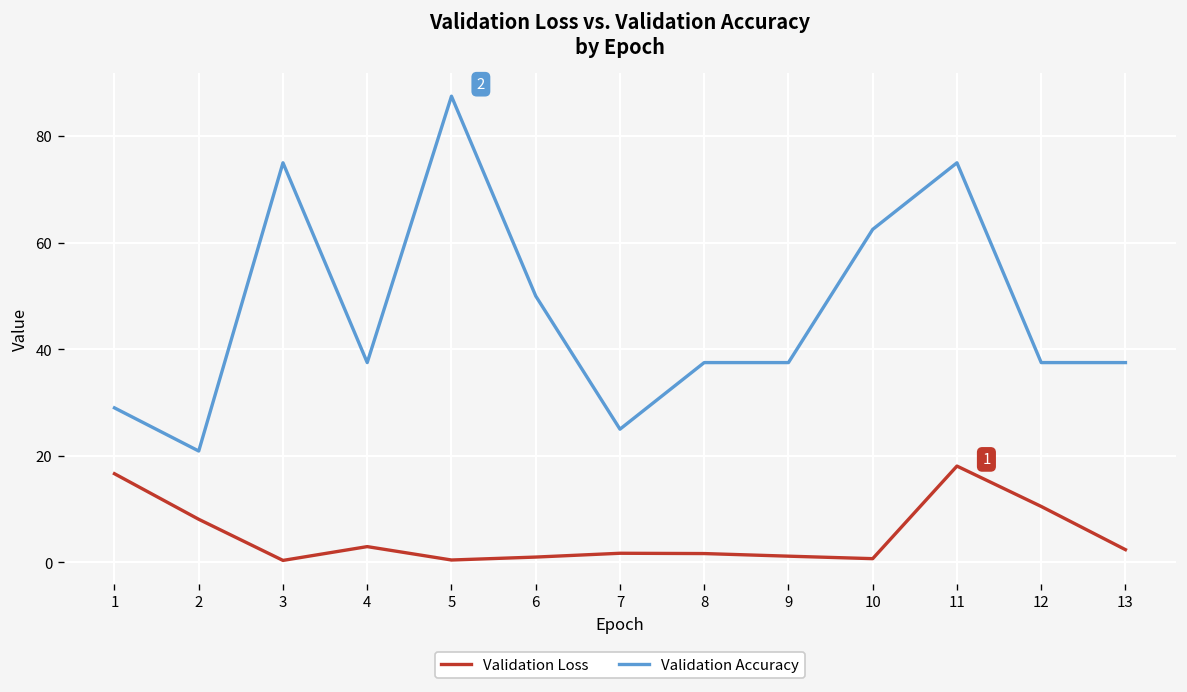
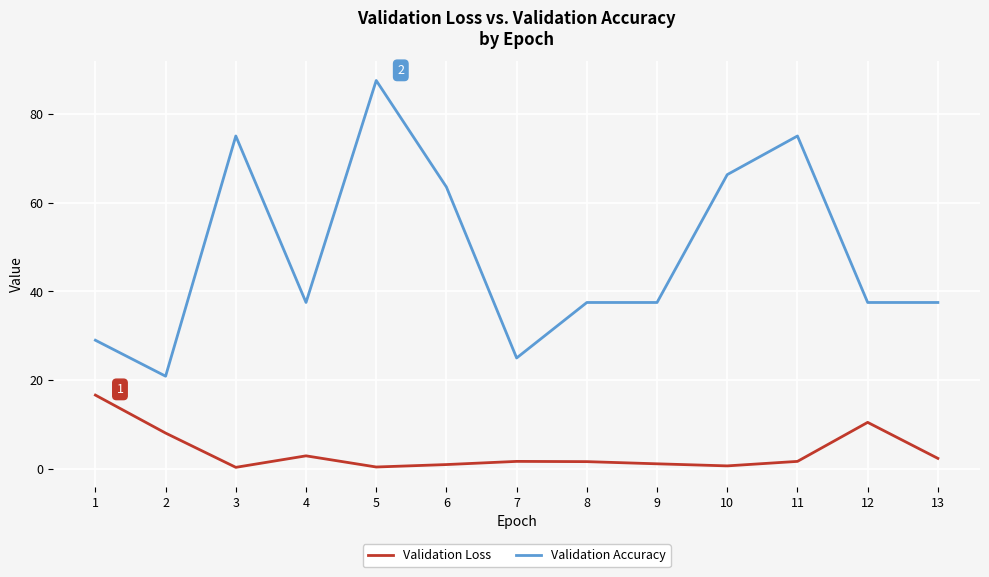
  {
    "Validation Loss": {
      "1": 17,
      "2": 8,
      "3": 0,
      "4": 3,
      "5": 0,
      "6": 1,
      "7": 2,
      "8": 2,
      "9": 1,
      "10": 1,
-     "11": 18,
+     "11": 2,
      "12": 10,
      "13": 2
    },
    "Validation Accuracy": {
      "1": 29,
      "2": 21,
      "3": 75,
      "4": 38,
-     "6": 50,
+     "6": 64,
      "7": 25,
      "8": 38,
      "9": 38,
-     "10": 63,
+     "10": 66,
      "11": 75,
      "12": 38,
      "13": 38
    }
  }
